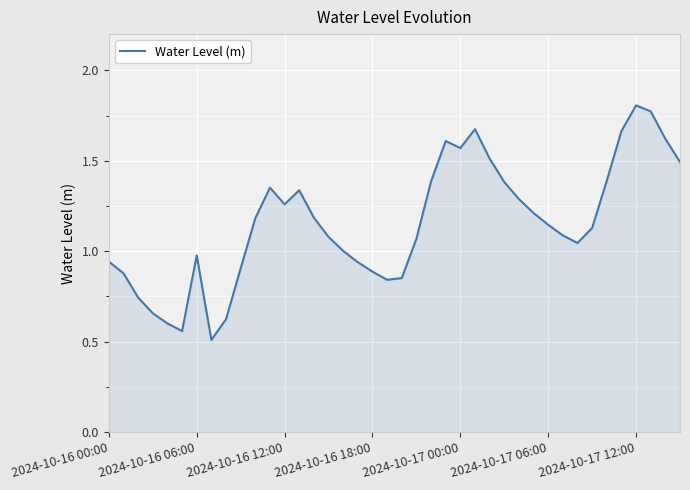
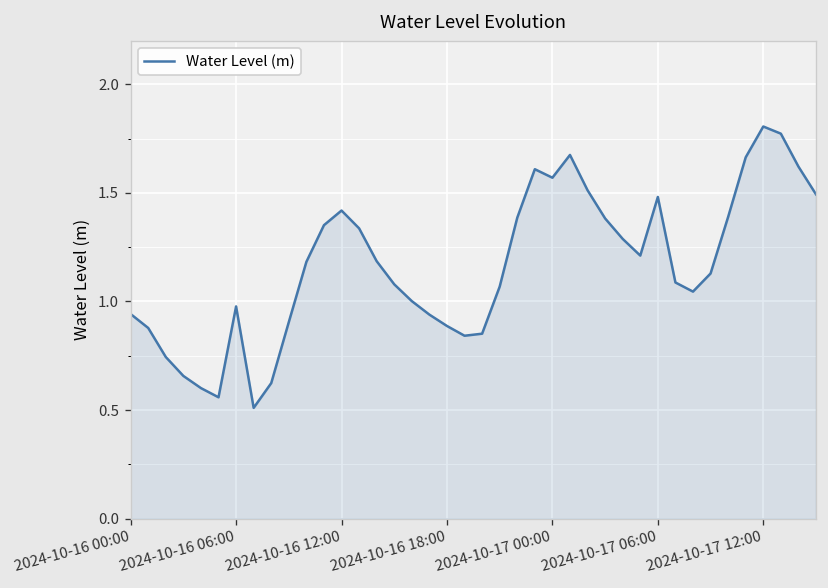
  {
    "2024-10-16 00:00": 0.94,
    "2024-10-16 06:00": 0.98,
-   "2024-10-16 12:00": 1.26,
+   "2024-10-16 12:00": 1.42,
    "2024-10-16 18:00": 0.89,
    "2024-10-17 00:00": 1.57,
-   "2024-10-17 06:00": 1.15,
+   "2024-10-17 06:00": 1.48,
    "2024-10-17 12:00": 1.81
  }
